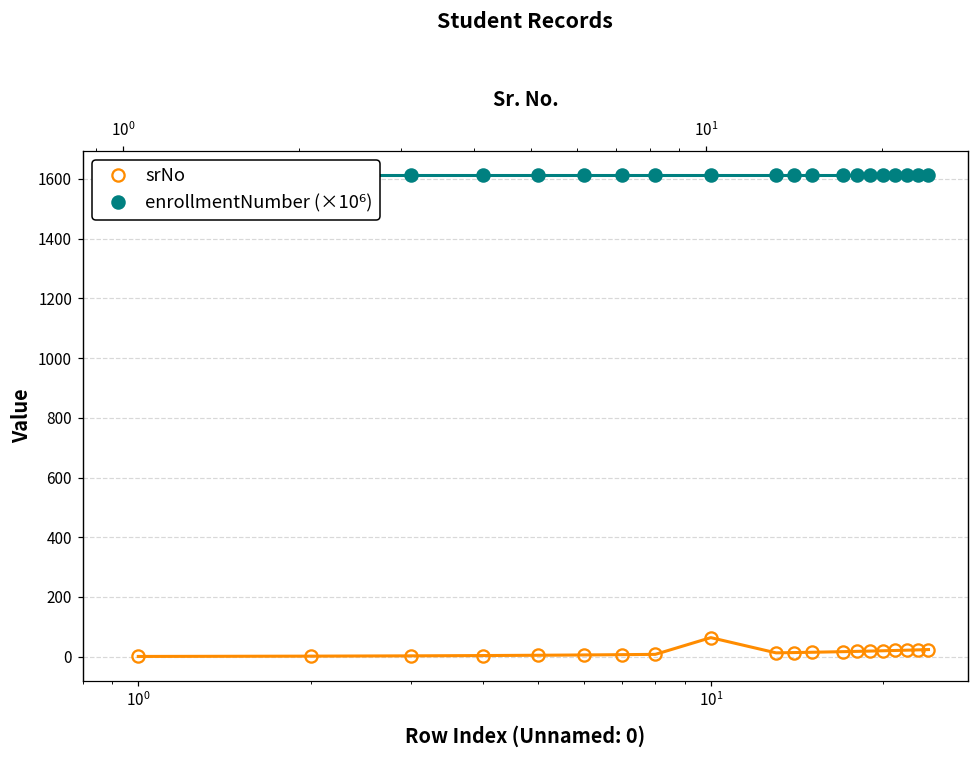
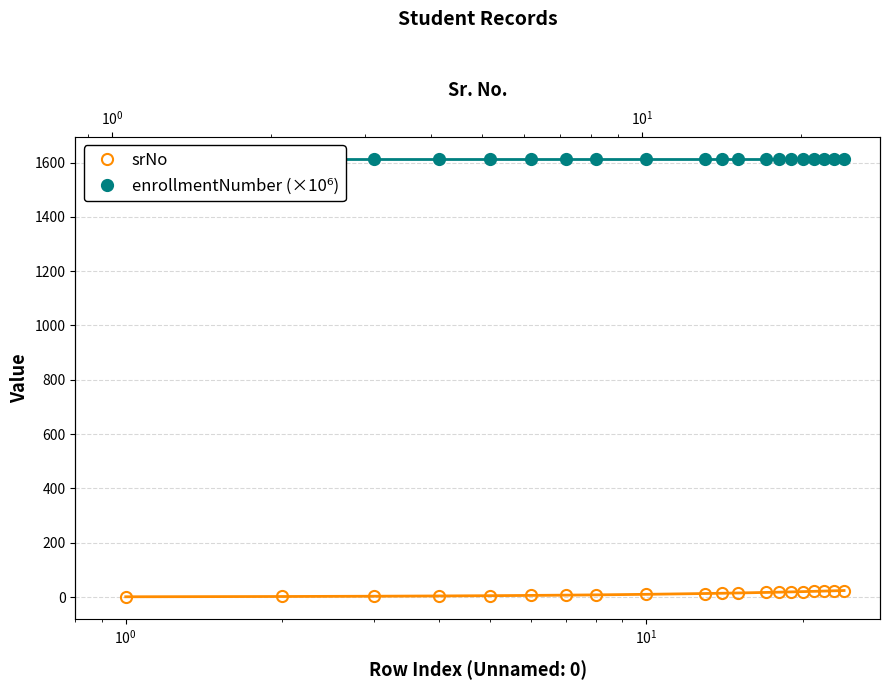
  {
    "srNo": {
      "10^0": 0,
-     "10^1": 60
+     "10^1": 10
    },
    "enrollmentNumber (×10⁶)": {
      "10^1": 1610
    }
  }
